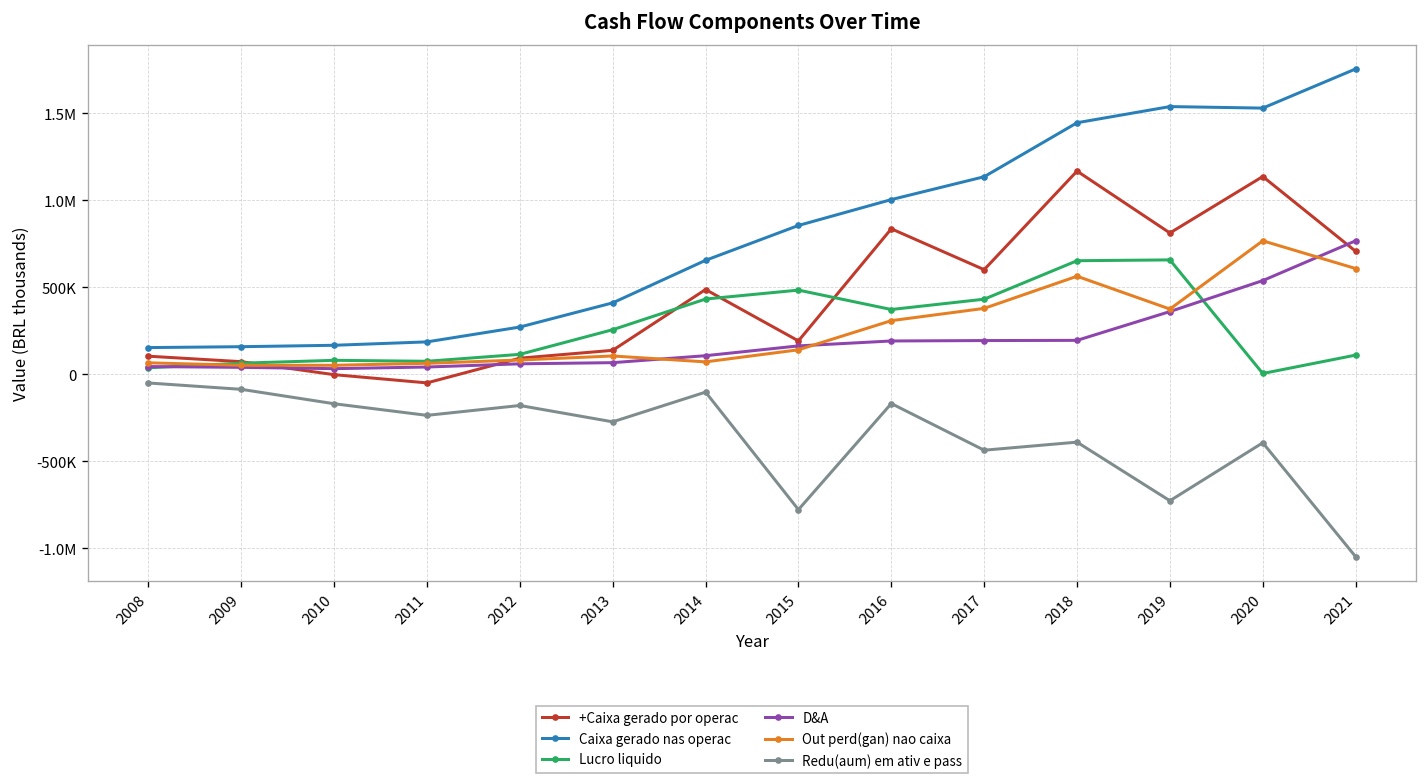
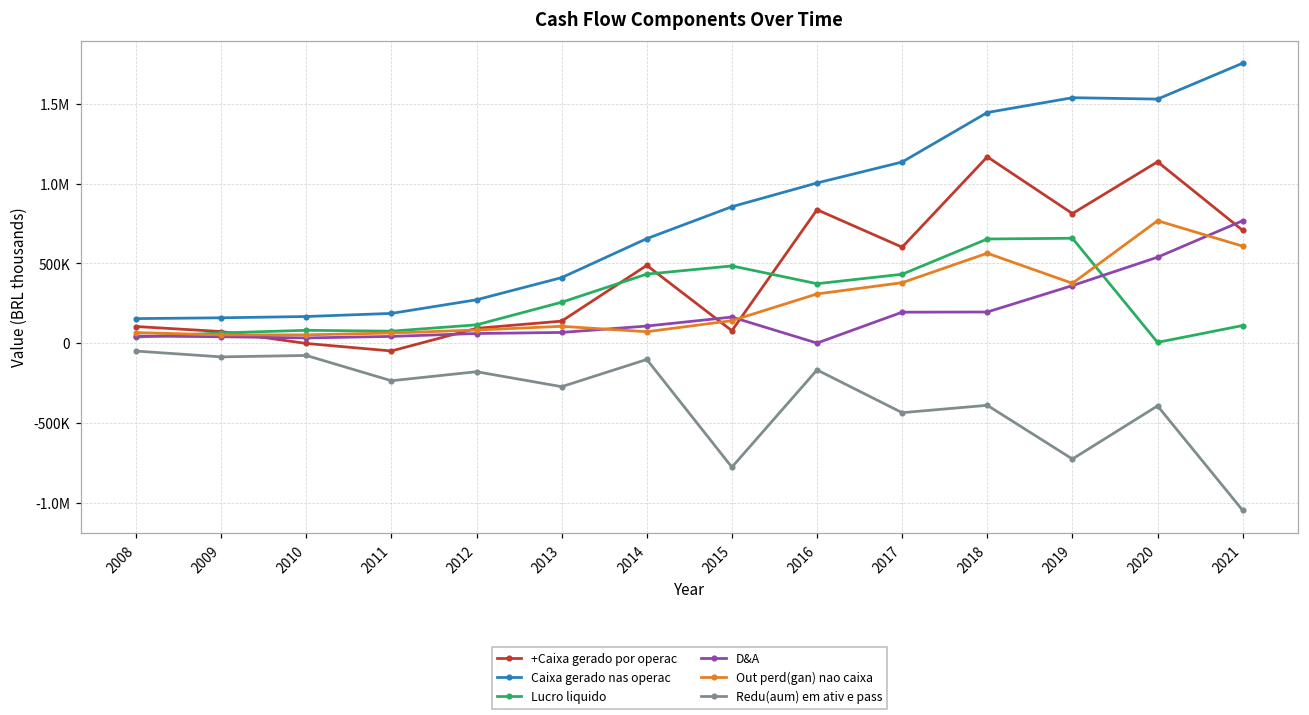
  {
    "+Caixa gerado por operac": {
      "2008": 100000,
      "2010": 0,
      "2011": -50000,
      "2013": 140000,
      "2014": 490000,
-     "2015": 190000,
+     "2015": 80000,
      "2016": 840000,
      "2017": 600000,
      "2018": 1170000,
      "2019": 810000,
      "2020": 1140000,
      "2021": 710000
    },
    "Caixa gerado nas operac": {
      "2008": 150000,
      "2009": 160000,
      "2010": 170000,
      "2011": 190000,
      "2012": 270000,
      "2013": 410000,
      "2014": 660000,
      "2015": 860000,
      "2016": 1000000,
      "2017": 1140000,
      "2018": 1450000,
      "2019": 1540000,
      "2020": 1530000,
      "2021": 1760000
    },
    "Lucro liquido": {
      "2010": 80000,
      "2012": 110000,
      "2013": 260000,
      "2014": 430000,
      "2015": 480000,
      "2016": 370000,
      "2017": 430000,
      "2018": 650000,
      "2019": 660000,
      "2020": 0,
      "2021": 110000
    },
    "D&A": {
      "2010": 30000,
      "2011": 40000,
      "2012": 60000,
      "2013": 70000,
      "2014": 110000,
      "2015": 160000,
-     "2016": 190000,
+     "2016": 0,
      "2017": 190000,
      "2018": 200000,
      "2020": 540000,
      "2021": 770000
    },
    "Out perd(gan) nao caixa": {
      "2008": 70000,
      "2010": 50000,
      "2013": 110000,
      "2014": 70000,
      "2015": 140000,
      "2016": 310000,
      "2017": 380000,
      "2018": 560000,
      "2020": 770000,
      "2021": 610000
    },
    "Redu(aum) em ativ e pass": {
      "2008": -50000,
      "2009": -90000,
-     "2010": -170000,
+     "2010": -80000,
      "2011": -240000,
      "2012": -180000,
      "2013": -270000,
      "2014": -100000,
      "2015": -780000,
      "2016": -170000,
      "2017": -440000,
      "2018": -390000,
      "2019": -730000,
      "2020": -390000,
      "2021": -1050000
    }
  }
